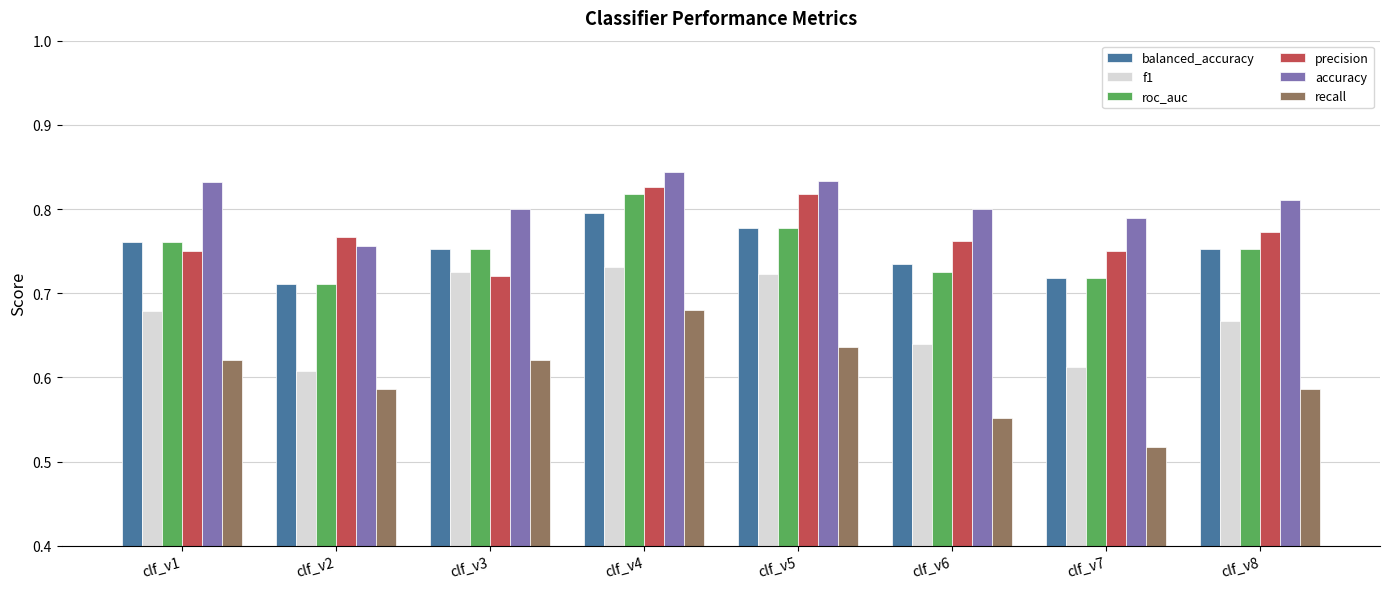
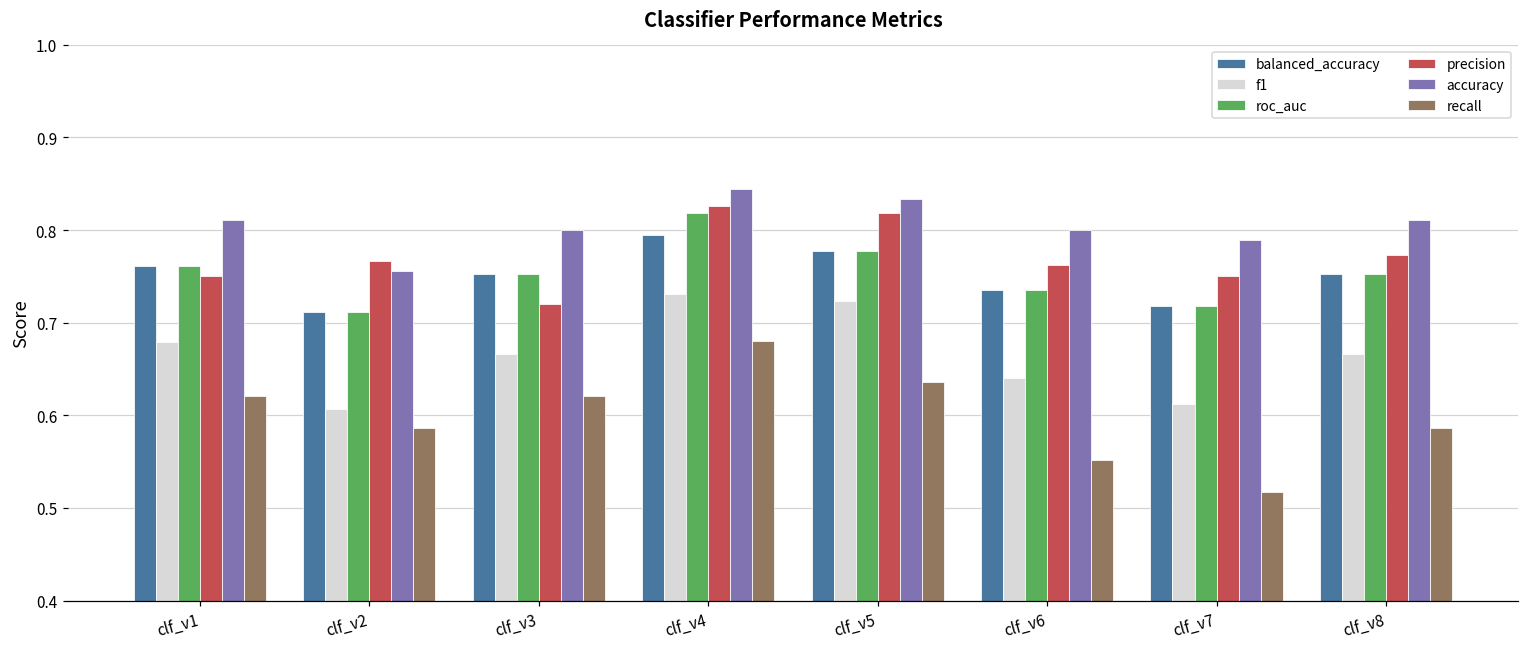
  {
    "balanced_accuracy": {
      "clf_v1": 0.76,
      "clf_v2": 0.71,
      "clf_v3": 0.75,
      "clf_v4": 0.79,
      "clf_v5": 0.78,
      "clf_v6": 0.73,
      "clf_v7": 0.72,
      "clf_v8": 0.75
    },
    "f1": {
      "clf_v1": 0.68,
      "clf_v2": 0.61,
-     "clf_v3": 0.73,
+     "clf_v3": 0.67,
      "clf_v4": 0.73,
      "clf_v5": 0.72,
      "clf_v6": 0.64,
      "clf_v7": 0.61,
      "clf_v8": 0.67
    },
    "roc_auc": {
      "clf_v1": 0.76,
      "clf_v2": 0.71,
      "clf_v3": 0.75,
      "clf_v4": 0.82,
      "clf_v5": 0.78,
-     "clf_v6": 0.72,
+     "clf_v6": 0.73,
      "clf_v7": 0.72,
      "clf_v8": 0.75
    },
    "precision": {
      "clf_v1": 0.75,
      "clf_v2": 0.77,
      "clf_v3": 0.72,
      "clf_v4": 0.83,
      "clf_v5": 0.82,
      "clf_v6": 0.76,
      "clf_v7": 0.75,
      "clf_v8": 0.77
    },
    "accuracy": {
-     "clf_v1": 0.83,
+     "clf_v1": 0.81,
      "clf_v2": 0.76,
      "clf_v3": 0.80,
      "clf_v4": 0.84,
      "clf_v5": 0.83,
      "clf_v6": 0.80,
      "clf_v7": 0.79,
      "clf_v8": 0.81
    },
    "recall": {
      "clf_v1": 0.62,
      "clf_v2": 0.59,
      "clf_v3": 0.62,
      "clf_v4": 0.68,
      "clf_v5": 0.64,
      "clf_v6": 0.55,
      "clf_v7": 0.52,
      "clf_v8": 0.59
    }
  }
